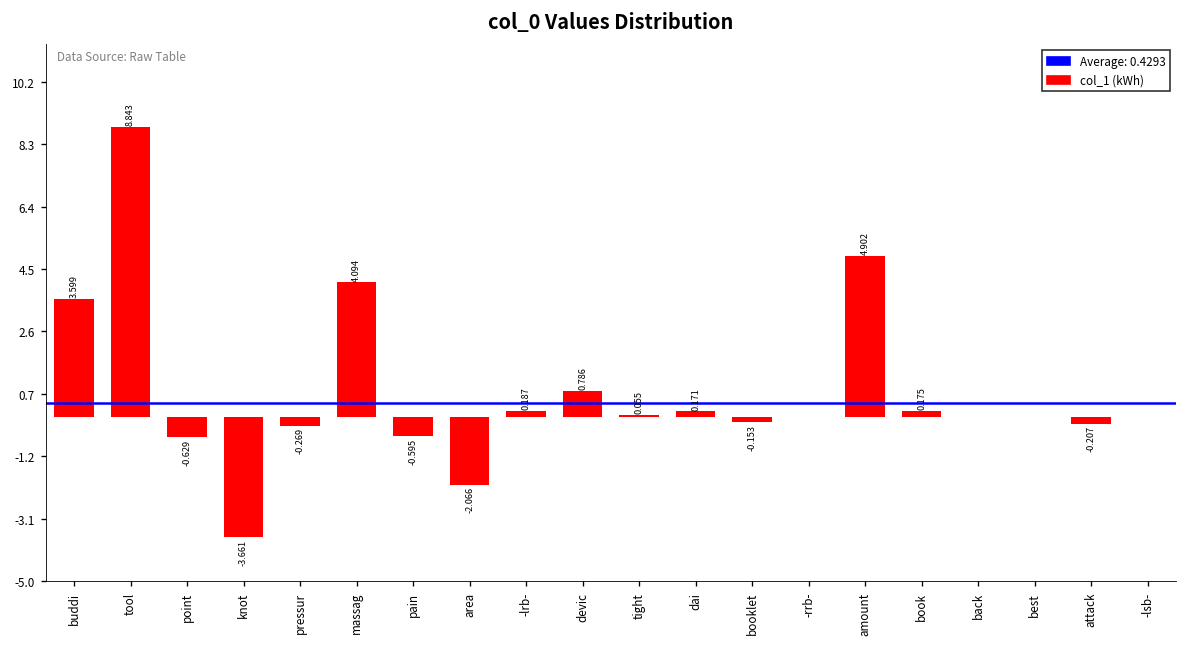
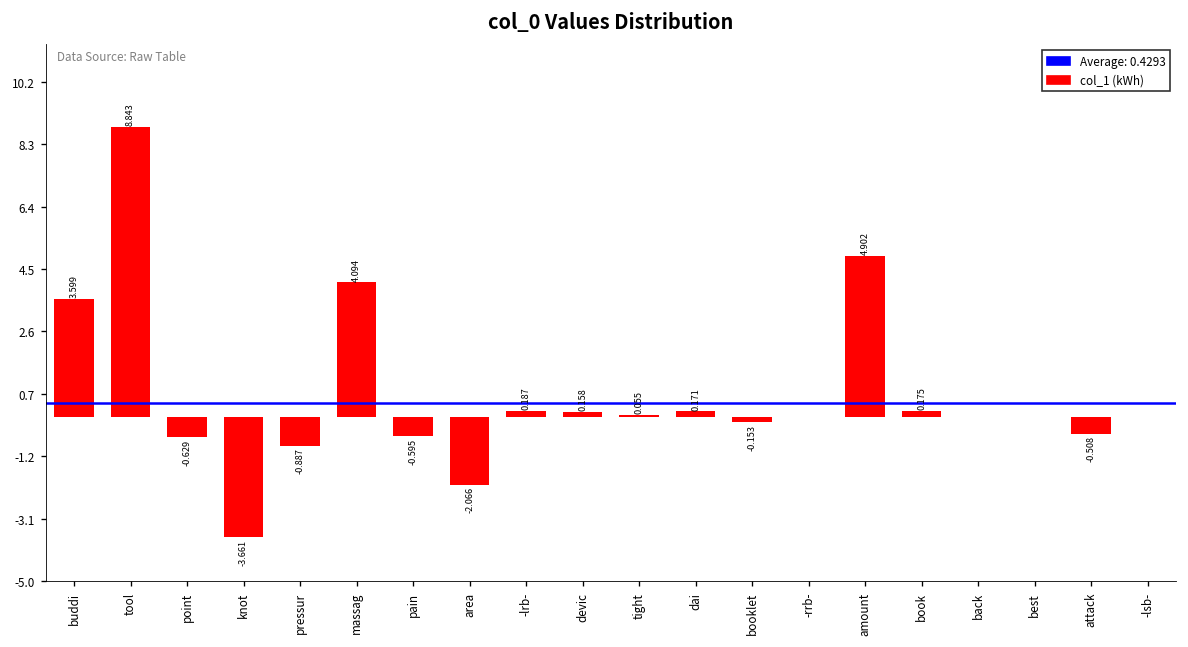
  {
    "buddi": 3.599,
    "tool": 8.843,
    "point": -0.629,
    "knot": -3.661,
-   "pressur": -0.269,
+   "pressur": -0.887,
    "massag": 4.094,
    "pain": -0.595,
    "area": -2.066,
    "-lrb-": 0.187,
-   "devic": 0.786,
+   "devic": 0.158,
    "tight": 0.055,
    "dai": 0.171,
    "booklet": -0.153,
    "amount": 4.902,
    "book": 0.175,
-   "attack": -0.207
+   "attack": -0.508
  }
